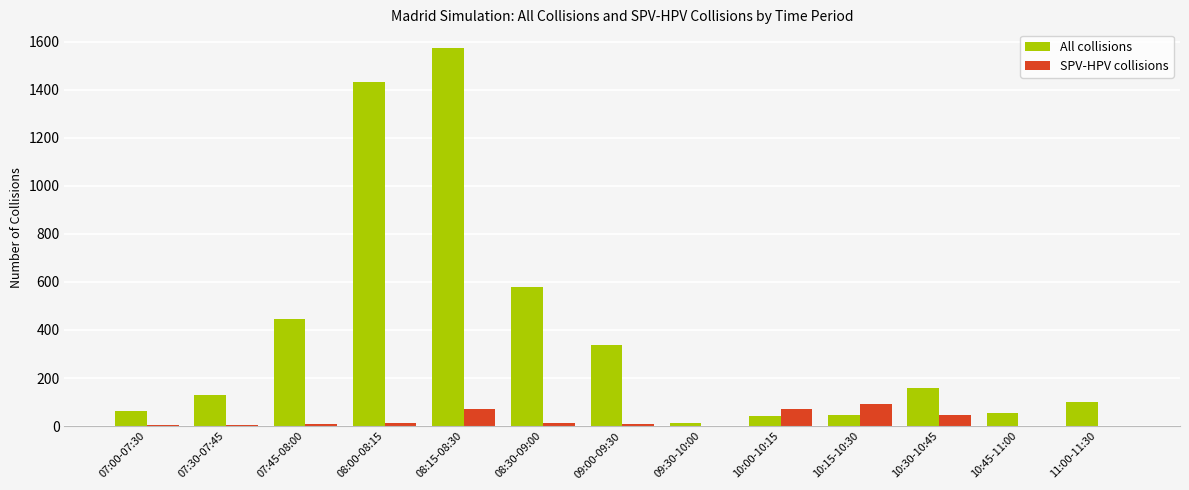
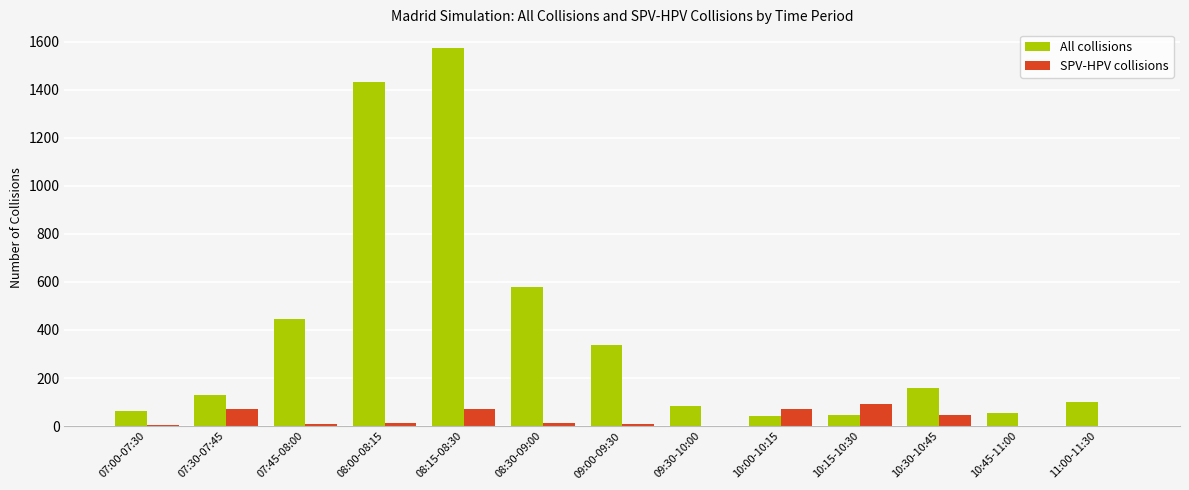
  {
    "All collisions": {
      "07:00-07:30": 60,
      "07:30-07:45": 130,
      "07:45-08:00": 450,
      "08:00-08:15": 1430,
      "08:15-08:30": 1570,
      "08:30-09:00": 580,
      "09:00-09:30": 340,
-     "09:30-10:00": 10,
+     "09:30-10:00": 90,
      "10:00-10:15": 40,
      "10:15-10:30": 50,
      "10:30-10:45": 160,
      "10:45-11:00": 50,
      "11:00-11:30": 100
    },
    "SPV-HPV collisions": {
-     "07:30-07:45": 0,
+     "07:30-07:45": 70,
      "08:00-08:15": 10,
      "08:15-08:30": 70,
      "08:30-09:00": 10,
      "10:00-10:15": 70,
      "10:15-10:30": 90,
      "10:30-10:45": 50
    }
  }
